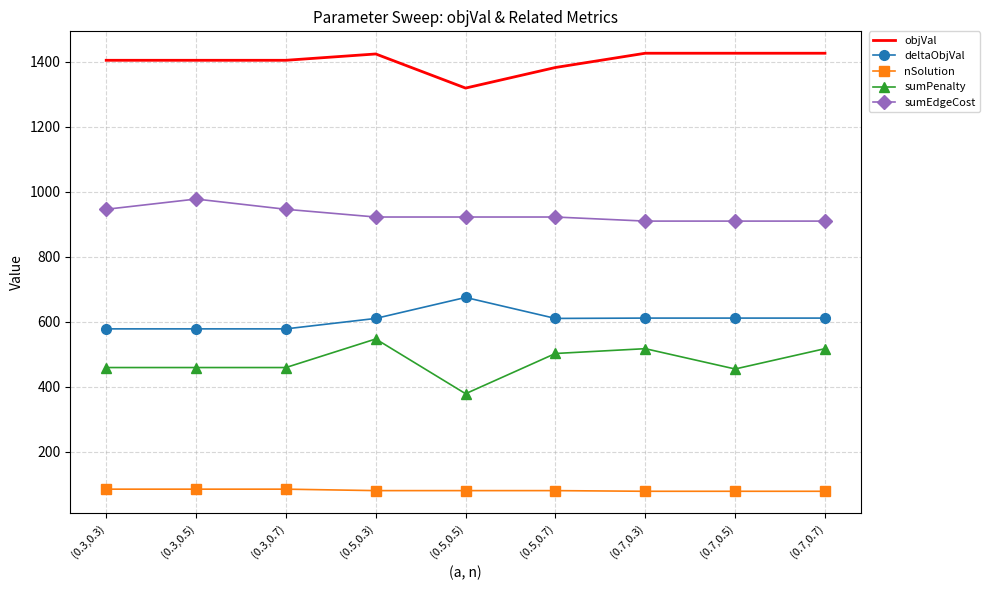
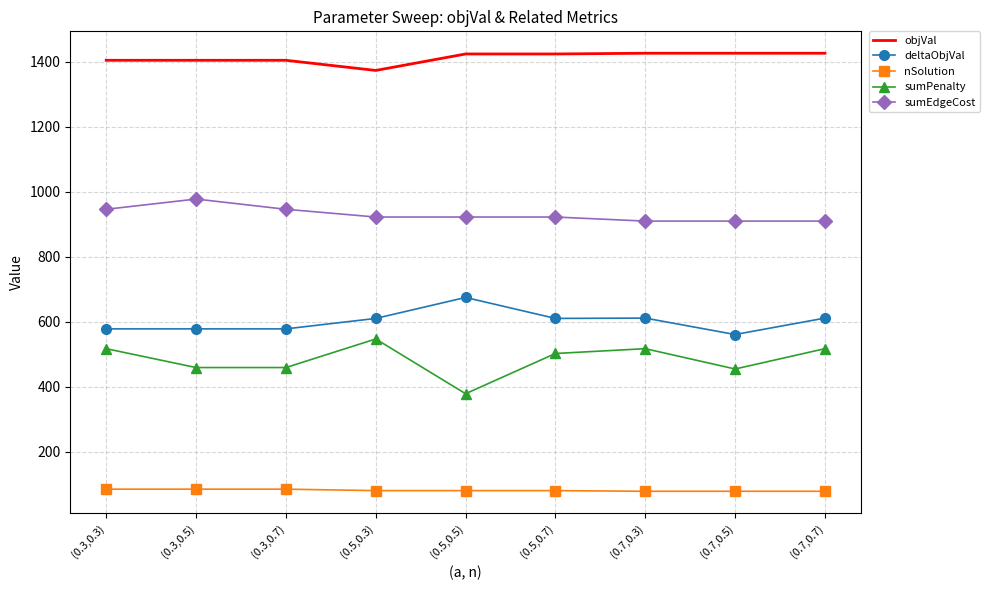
  {
    "objVal": {
      "(0.3,0.3)": 1400,
      "(0.3,0.5)": 1400,
      "(0.3,0.7)": 1400,
-     "(0.5,0.3)": 1420,
-     "(0.5,0.5)": 1320,
-     "(0.5,0.7)": 1380,
+     "(0.5,0.3)": 1370,
+     "(0.5,0.5)": 1420,
+     "(0.5,0.7)": 1420,
      "(0.7,0.3)": 1430,
      "(0.7,0.5)": 1430,
      "(0.7,0.7)": 1430
    },
    "deltaObjVal": {
      "(0.3,0.3)": 580,
      "(0.3,0.5)": 580,
      "(0.3,0.7)": 580,
      "(0.5,0.3)": 610,
      "(0.5,0.5)": 670,
      "(0.5,0.7)": 610,
      "(0.7,0.3)": 610,
-     "(0.7,0.5)": 610,
+     "(0.7,0.5)": 560,
      "(0.7,0.7)": 610
    },
    "nSolution": {
      "(0.3,0.3)": 80,
      "(0.3,0.5)": 80,
      "(0.3,0.7)": 80,
      "(0.5,0.3)": 80,
      "(0.5,0.5)": 80,
      "(0.5,0.7)": 80,
      "(0.7,0.3)": 80,
      "(0.7,0.5)": 80,
      "(0.7,0.7)": 80
    },
    "sumPenalty": {
-     "(0.3,0.3)": 460,
+     "(0.3,0.3)": 520,
      "(0.3,0.5)": 460,
      "(0.3,0.7)": 460,
      "(0.5,0.3)": 550,
      "(0.5,0.5)": 380,
      "(0.5,0.7)": 500,
      "(0.7,0.3)": 520,
      "(0.7,0.5)": 450,
      "(0.7,0.7)": 520
    },
    "sumEdgeCost": {
      "(0.3,0.3)": 950,
      "(0.3,0.5)": 980,
      "(0.3,0.7)": 950,
      "(0.5,0.3)": 920,
      "(0.5,0.5)": 920,
      "(0.5,0.7)": 920,
      "(0.7,0.3)": 910,
      "(0.7,0.5)": 910,
      "(0.7,0.7)": 910
    }
  }
